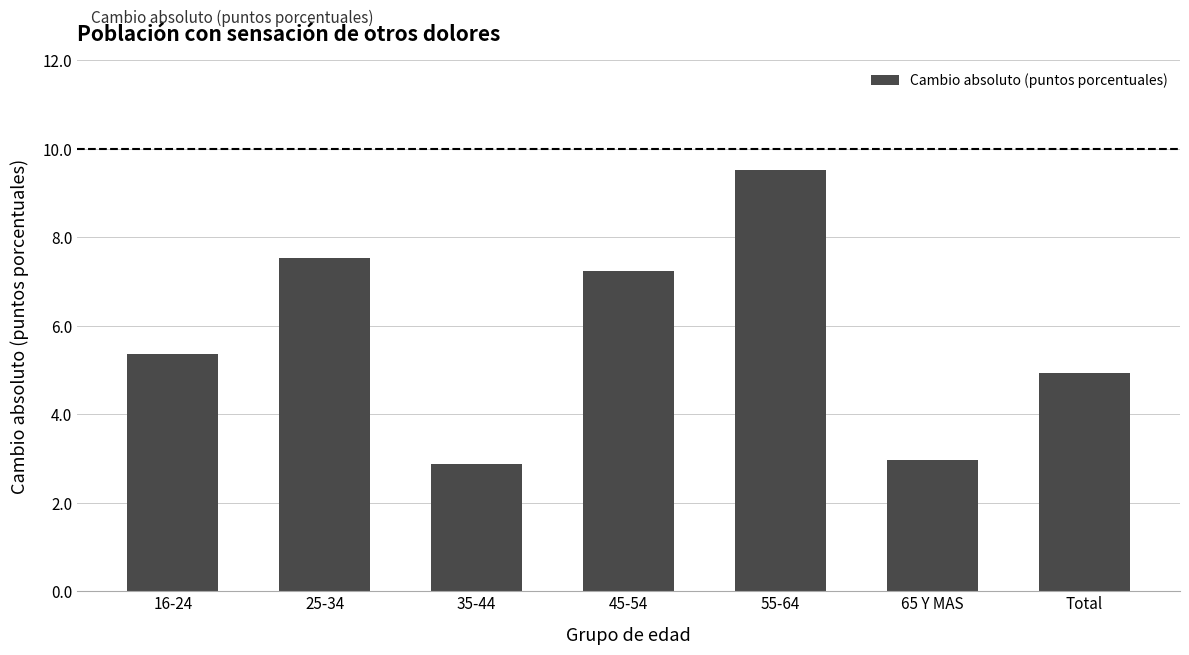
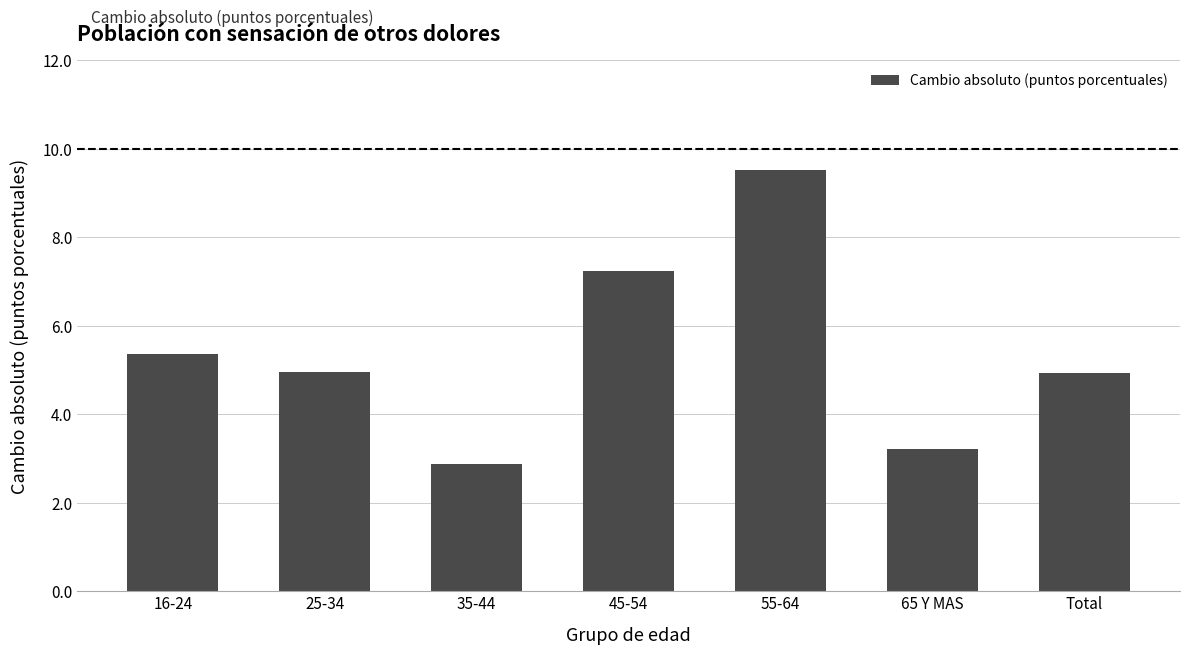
  {
    "16-24": 5.4,
-   "25-34": 7.5,
+   "25-34": 4.9,
    "35-44": 2.9,
    "45-54": 7.2,
    "55-64": 9.5,
-   "65 Y MAS": 3.0,
+   "65 Y MAS": 3.2,
    "Total": 4.9
  }
